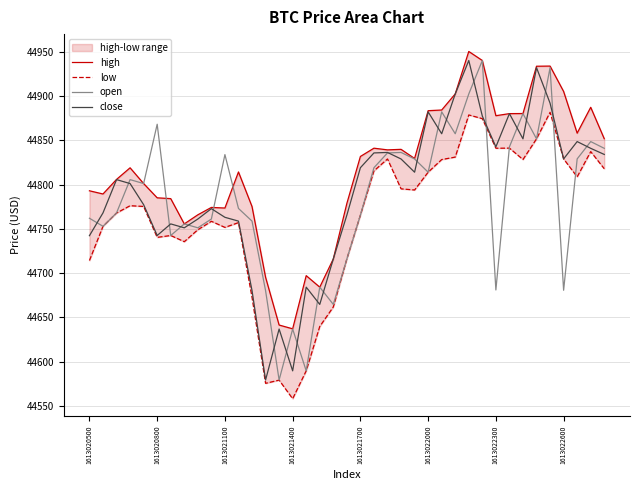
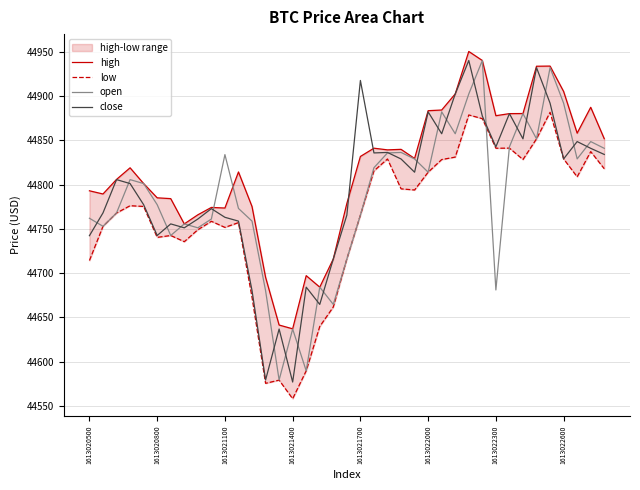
  {
    "open": {
      "1613020500": 44760,
-     "1613020800": 44870,
+     "1613020800": 44780,
      "1613021100": 44830,
      "1613022300": 44680,
-     "1613022600": 44680
+     "1613022600": 44890
    },
    "close": {
      "1613020500": 44740,
      "1613021100": 44760,
-     "1613021400": 44590,
-     "1613021700": 44820
+     "1613021400": 44580,
+     "1613021700": 44920
    }
  }
